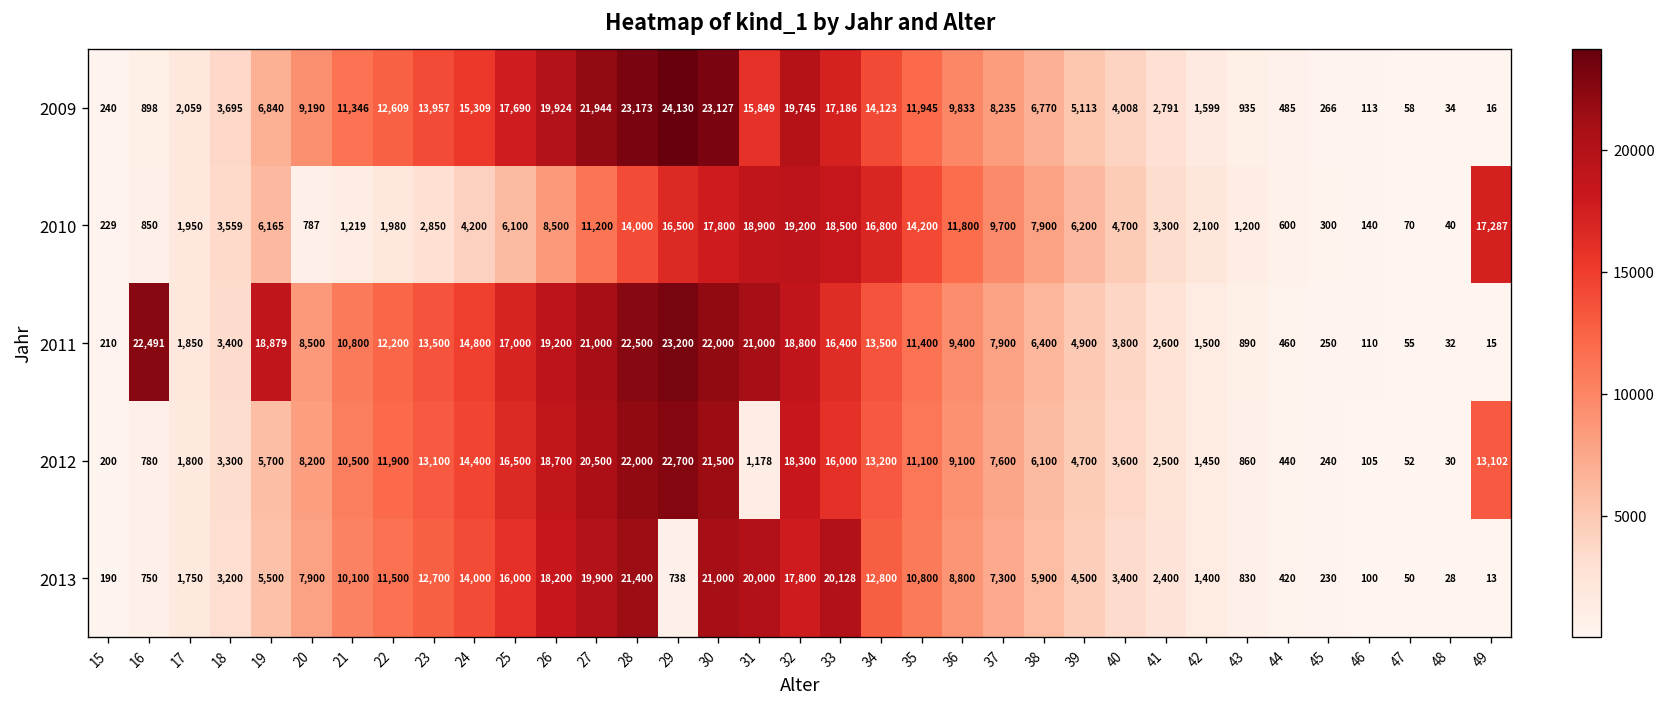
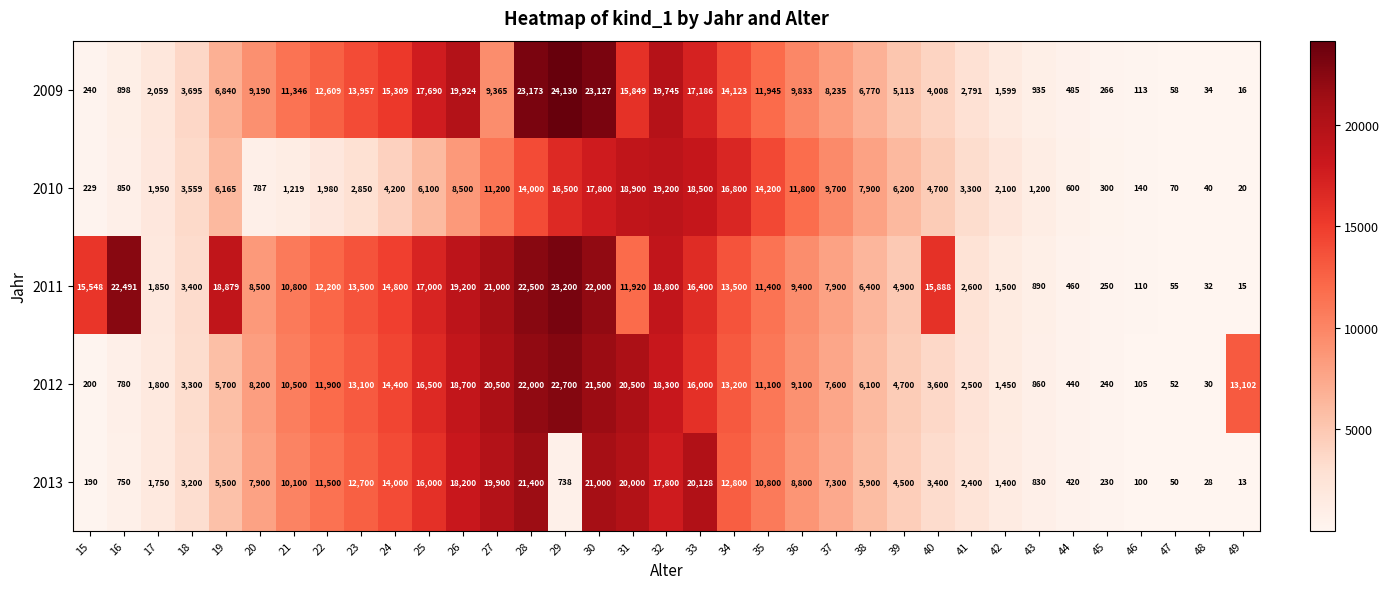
  {
    "2009": {
      "15": "240",
      "16": "898",
      "17": "2,059",
      "18": "3,695",
      "19": "6,840",
      "20": "9,190",
      "21": "11,346",
      "22": "12,609",
      "23": "13,957",
      "24": "15,309",
      "25": "17,690",
      "26": "19,924",
-     "27": "21,944",
+     "27": "9,365",
      "28": "23,173",
      "29": "24,130",
      "30": "23,127",
      "31": "15,849",
      "32": "19,745",
      "33": "17,186",
      "34": "14,123",
      "35": "11,945",
      "36": "9,833",
      "37": "8,235",
      "38": "6,770",
      "39": "5,113",
      "40": "4,008",
      "41": "2,791",
      "42": "1,599",
      "43": "935",
      "44": "485",
      "45": "266",
      "46": "113",
      "47": "58",
      "48": "34",
      "49": "16"
    },
    "2010": {
      "15": "229",
      "16": "850",
      "17": "1,950",
      "18": "3,559",
      "19": "6,165",
      "20": "787",
      "21": "1,219",
      "22": "1,980",
      "23": "2,850",
      "24": "4,200",
      "25": "6,100",
      "26": "8,500",
      "27": "11,200",
      "28": "14,000",
      "29": "16,500",
      "30": "17,800",
      "31": "18,900",
      "32": "19,200",
      "33": "18,500",
      "34": "16,800",
      "35": "14,200",
      "36": "11,800",
      "37": "9,700",
      "38": "7,900",
      "39": "6,200",
      "40": "4,700",
      "41": "3,300",
      "42": "2,100",
      "43": "1,200",
      "44": "600",
      "45": "300",
      "46": "140",
      "47": "70",
      "48": "40",
-     "49": "17,287"
+     "49": "20"
    },
    "2011": {
-     "15": "210",
+     "15": "15,548",
      "16": "22,491",
      "17": "1,850",
      "18": "3,400",
      "19": "18,879",
      "20": "8,500",
      "21": "10,800",
      "22": "12,200",
      "23": "13,500",
      "24": "14,800",
      "25": "17,000",
      "26": "19,200",
      "27": "21,000",
      "28": "22,500",
      "29": "23,200",
      "30": "22,000",
-     "31": "21,000",
+     "31": "11,920",
      "32": "18,800",
      "33": "16,400",
      "34": "13,500",
      "35": "11,400",
      "36": "9,400",
      "37": "7,900",
      "38": "6,400",
      "39": "4,900",
-     "40": "3,800",
+     "40": "15,888",
      "41": "2,600",
      "42": "1,500",
      "43": "890",
      "44": "460",
      "45": "250",
      "46": "110",
      "47": "55",
      "48": "32",
      "49": "15"
    },
    "2012": {
      "15": "200",
      "16": "780",
      "17": "1,800",
      "18": "3,300",
      "19": "5,700",
      "20": "8,200",
      "21": "10,500",
      "22": "11,900",
      "23": "13,100",
      "24": "14,400",
      "25": "16,500",
      "26": "18,700",
      "27": "20,500",
      "28": "22,000",
      "29": "22,700",
      "30": "21,500",
-     "31": "1,178",
+     "31": "20,500",
      "32": "18,300",
      "33": "16,000",
      "34": "13,200",
      "35": "11,100",
      "36": "9,100",
      "37": "7,600",
      "38": "6,100",
      "39": "4,700",
      "40": "3,600",
      "41": "2,500",
      "42": "1,450",
      "43": "860",
      "44": "440",
      "45": "240",
      "46": "105",
      "47": "52",
      "48": "30",
      "49": "13,102"
    },
    "2013": {
      "15": "190",
      "16": "750",
      "17": "1,750",
      "18": "3,200",
      "19": "5,500",
      "20": "7,900",
      "21": "10,100",
      "22": "11,500",
      "23": "12,700",
      "24": "14,000",
      "25": "16,000",
      "26": "18,200",
      "27": "19,900",
      "28": "21,400",
      "29": "738",
      "30": "21,000",
      "31": "20,000",
      "32": "17,800",
      "33": "20,128",
      "34": "12,800",
      "35": "10,800",
      "36": "8,800",
      "37": "7,300",
      "38": "5,900",
      "39": "4,500",
      "40": "3,400",
      "41": "2,400",
      "42": "1,400",
      "43": "830",
      "44": "420",
      "45": "230",
      "46": "100",
      "47": "50",
      "48": "28",
      "49": "13"
    }
  }
